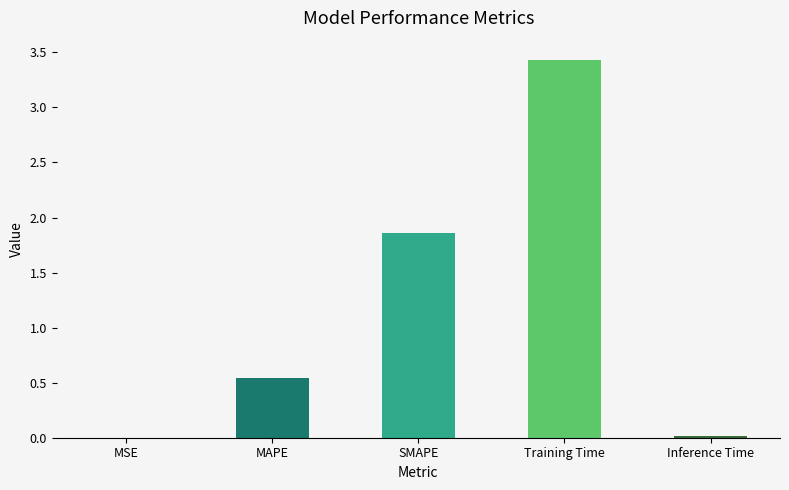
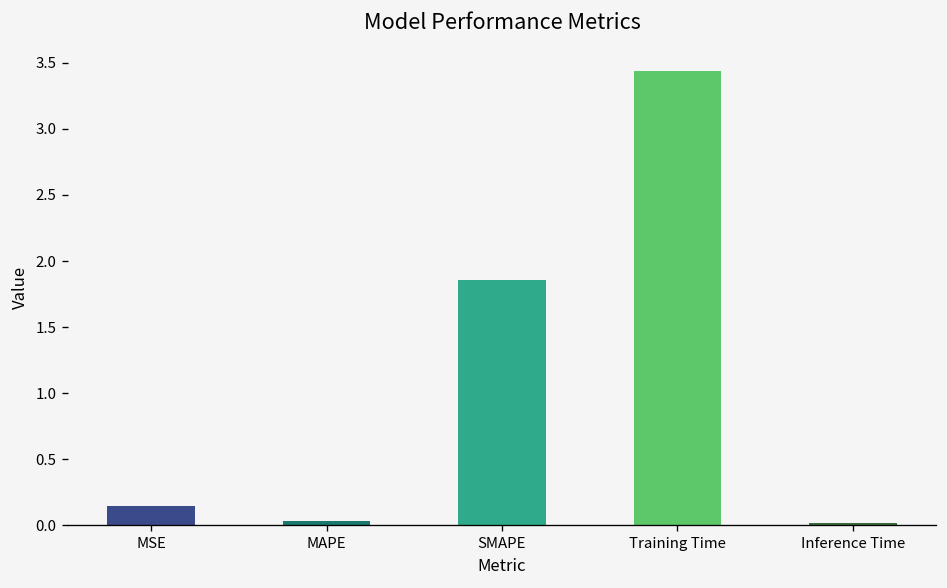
  {
-   "MSE": 0.00,
-   "MAPE": 0.55,
+   "MSE": 0.14,
+   "MAPE": 0.03,
    "SMAPE": 1.86,
    "Training Time": 3.43
  }
